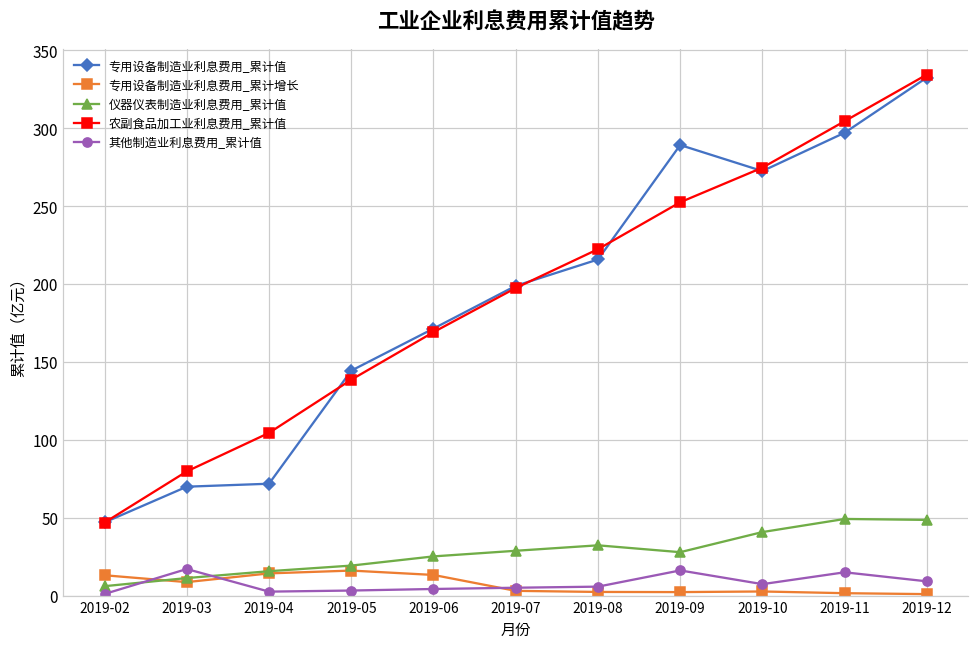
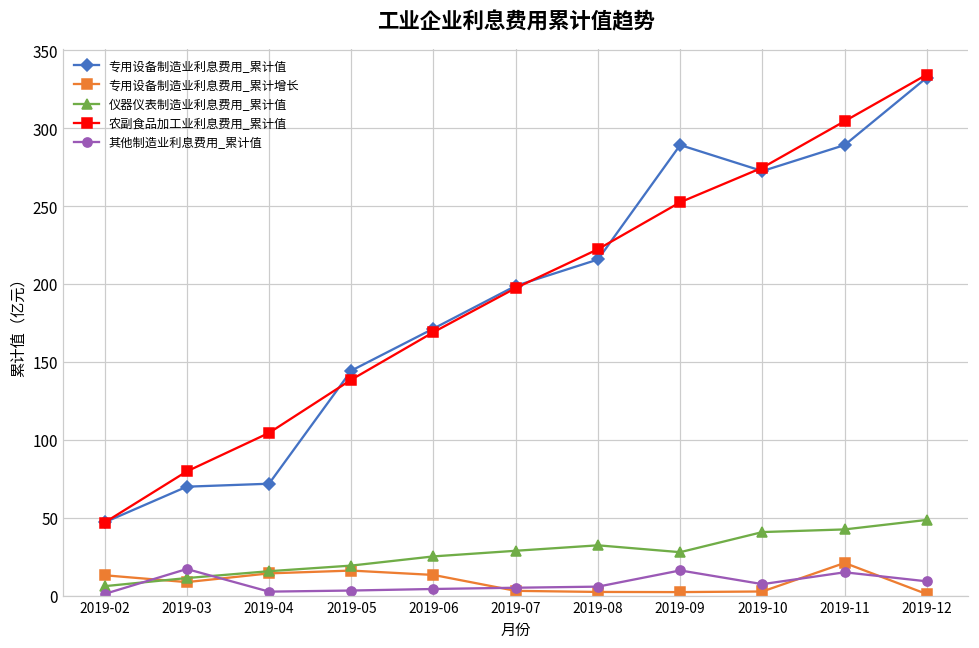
  {
    "专用设备制造业利息费用_累计值": {
      "2019-03": 70,
      "2019-04": 72,
      "2019-05": 144,
      "2019-06": 171,
      "2019-08": 216,
      "2019-09": 289,
      "2019-10": 272,
-     "2019-11": 297,
+     "2019-11": 289,
      "2019-12": 332
    },
    "专用设备制造业利息费用_累计增长": {
      "2019-02": 13,
      "2019-03": 9,
      "2019-05": 16,
      "2019-06": 13,
      "2019-07": 3,
      "2019-08": 3,
      "2019-09": 2,
      "2019-10": 3,
-     "2019-11": 2,
+     "2019-11": 21,
      "2019-12": 1
    },
    "仪器仪表制造业利息费用_累计值": {
      "2019-02": 6,
      "2019-03": 11,
      "2019-05": 19,
      "2019-06": 25,
      "2019-07": 29,
      "2019-08": 32,
      "2019-09": 28,
      "2019-10": 41,
-     "2019-11": 49,
+     "2019-11": 43,
      "2019-12": 49
    },
    "农副食品加工业利息费用_累计值": {
      "2019-03": 80,
      "2019-04": 105,
      "2019-05": 139,
      "2019-06": 169,
      "2019-08": 222,
      "2019-09": 252,
      "2019-10": 275,
      "2019-11": 304,
      "2019-12": 334
    },
    "其他制造业利息费用_累计值": {
      "2019-02": 1,
      "2019-03": 17,
      "2019-04": 3,
      "2019-05": 3,
      "2019-06": 4,
      "2019-07": 5,
      "2019-08": 6,
      "2019-09": 16,
      "2019-10": 8,
      "2019-11": 15,
      "2019-12": 9
    }
  }
